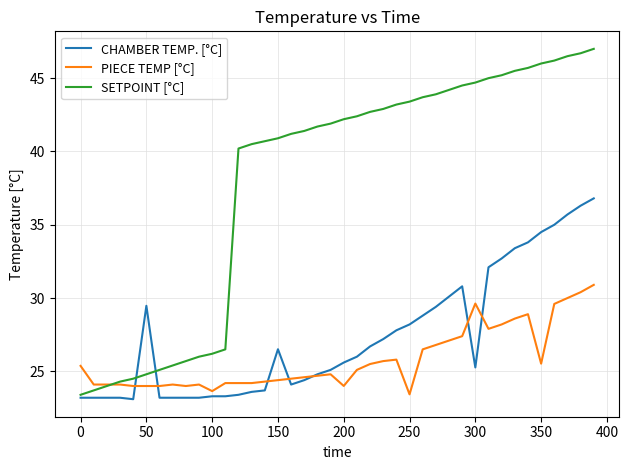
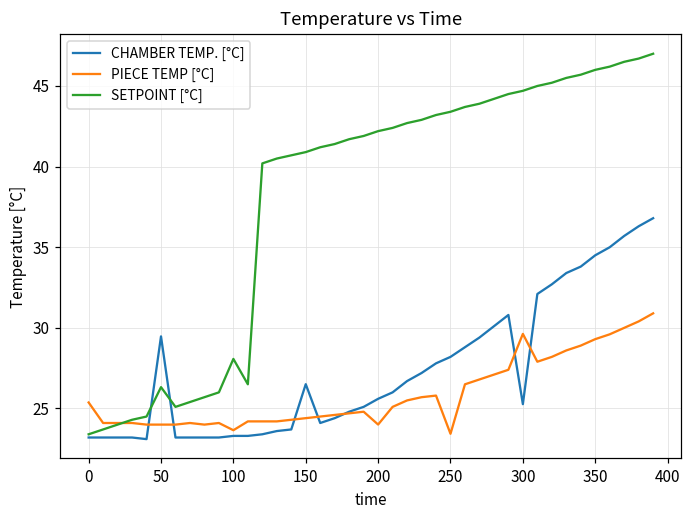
  {
    "CHAMBER TEMP. [°C]": {
      "0": 23.2,
      "50": 29.5,
      "100": 23.3,
      "150": 26.5,
      "200": 25.6,
      "250": 28.2,
      "300": 25.3,
      "350": 34.5
    },
    "PIECE TEMP [°C]": {
      "0": 25.4,
      "50": 24.0,
      "100": 23.7,
      "150": 24.4,
      "200": 24.0,
      "250": 23.4,
      "300": 29.6,
-     "350": 25.5
+     "350": 29.3
    },
    "SETPOINT [°C]": {
      "0": 23.4,
-     "50": 24.8,
-     "100": 26.2,
+     "50": 26.3,
+     "100": 28.1,
      "150": 40.9,
      "200": 42.2,
      "250": 43.4,
      "300": 44.7,
      "350": 46.0
    }
  }
